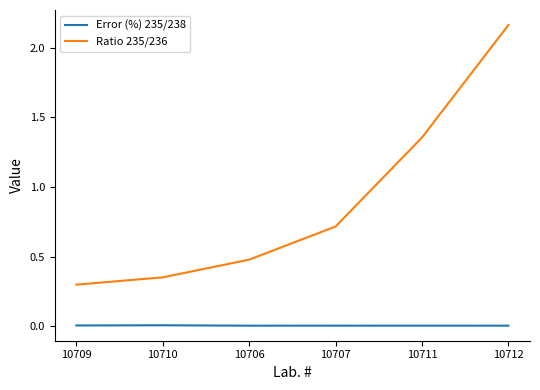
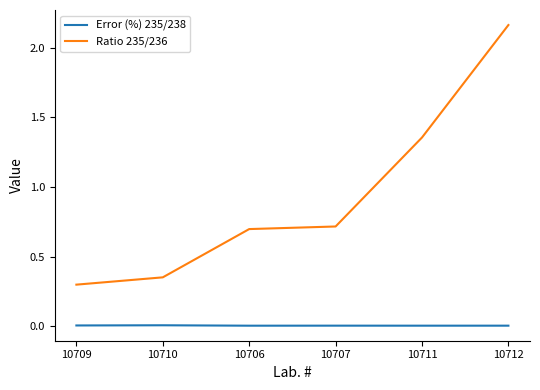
  {
    "Error (%) 235/238": {
      "10709": 0.01,
      "10710": 0.01,
      "10706": 0.00,
      "10707": 0.00,
      "10711": 0.00,
      "10712": 0.00
    },
    "Ratio 235/236": {
      "10709": 0.30,
      "10710": 0.35,
-     "10706": 0.48,
+     "10706": 0.70,
      "10707": 0.72,
      "10711": 1.35,
      "10712": 2.16
    }
  }
